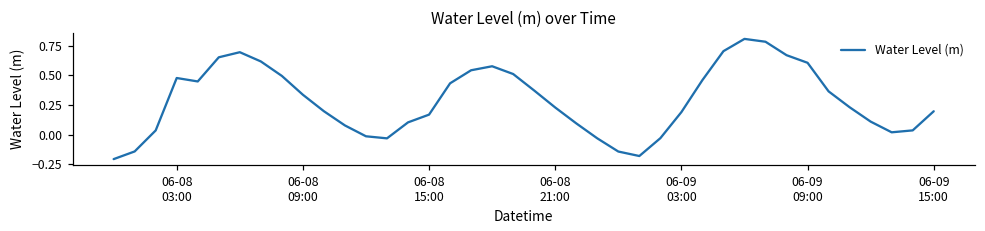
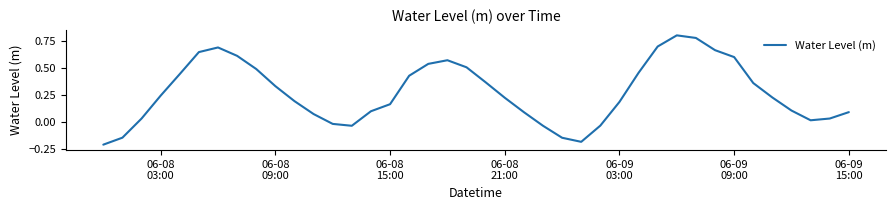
  {
-   "06-08 03:00": 0.48,
+   "06-08 03:00": 0.25,
    "06-08 09:00": 0.34,
    "06-08 15:00": 0.17,
    "06-08 21:00": 0.23,
    "06-09 03:00": 0.19,
    "06-09 09:00": 0.61,
-   "06-09 15:00": 0.20
+   "06-09 15:00": 0.10
  }
